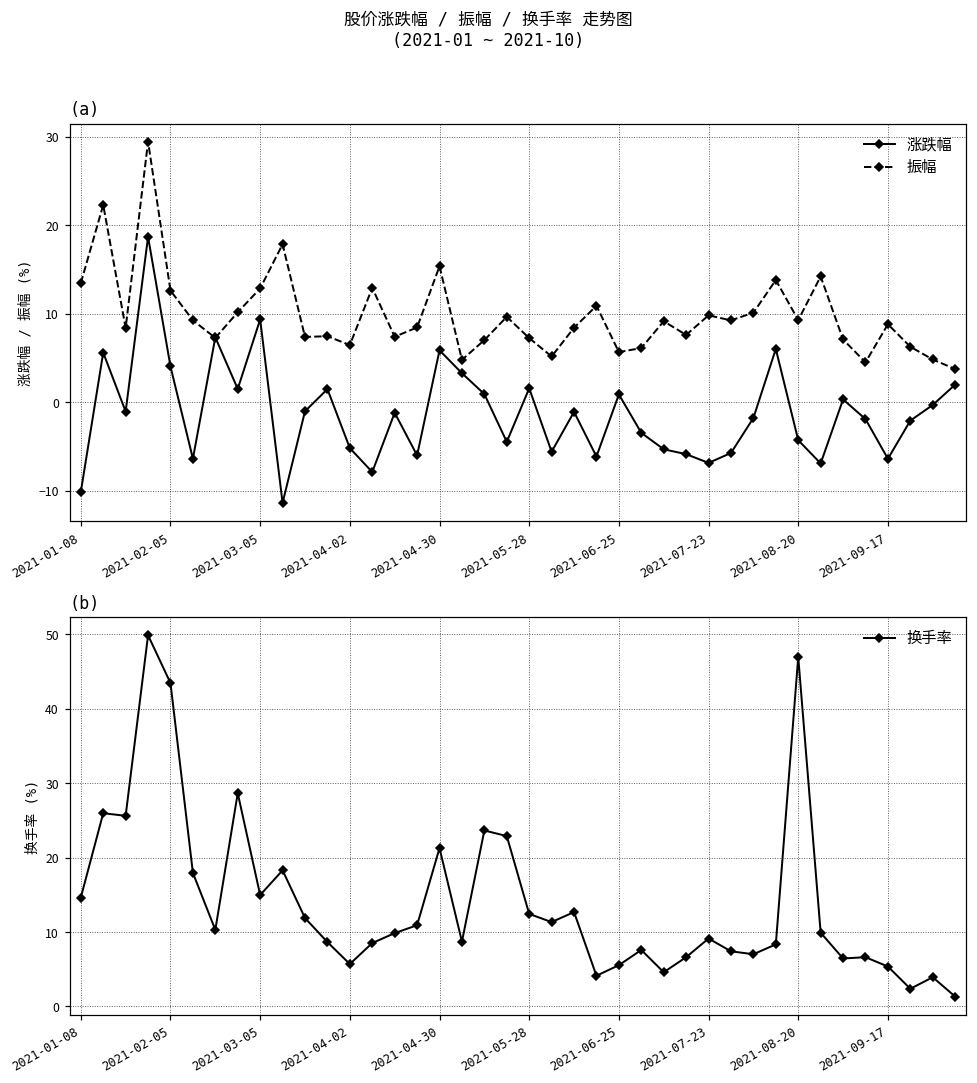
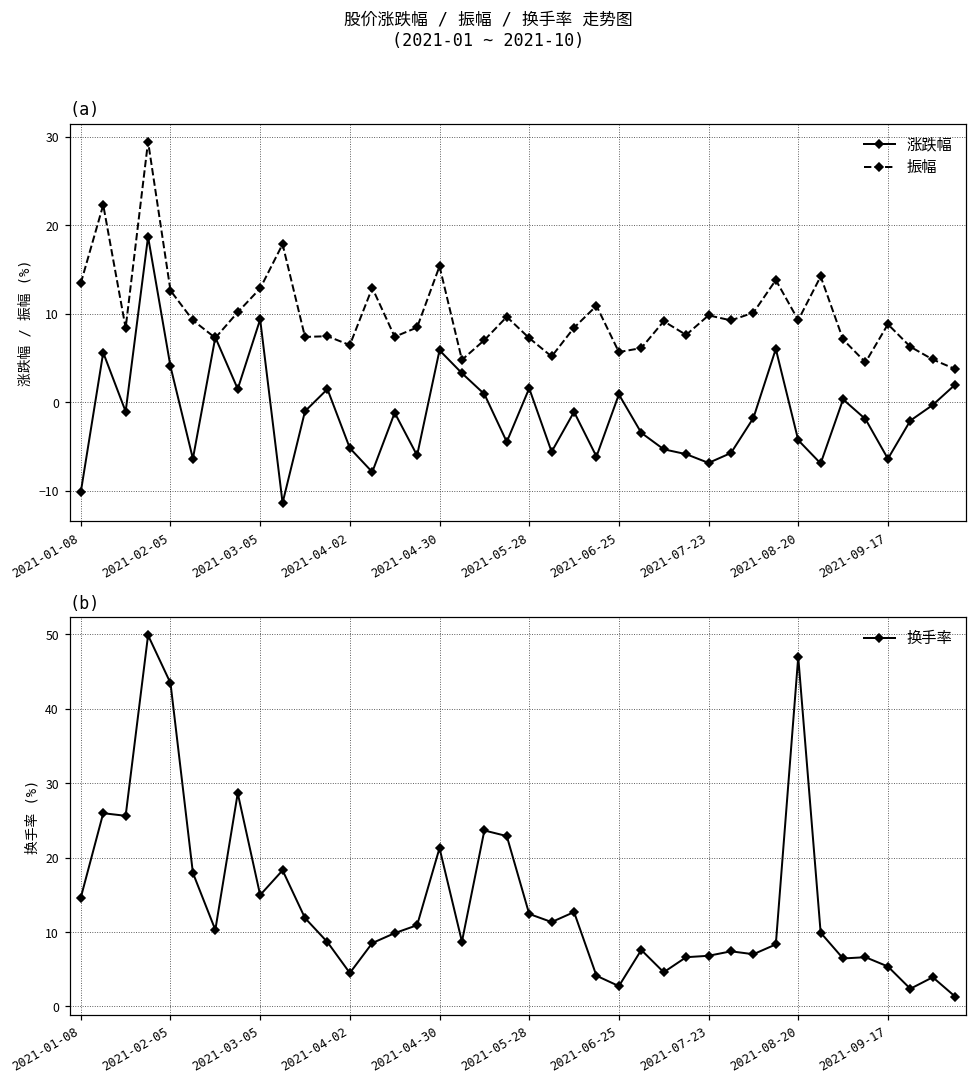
  {
    "(b)": {
      "2021-01-08": 15,
      "2021-02-05": 43,
      "2021-03-05": 15,
-     "2021-04-02": 6,
+     "2021-04-02": 5,
      "2021-04-30": 21,
      "2021-05-28": 12,
-     "2021-06-25": 6,
-     "2021-07-23": 9,
+     "2021-06-25": 3,
+     "2021-07-23": 7,
      "2021-08-20": 47,
      "2021-09-17": 5
    }
  }
